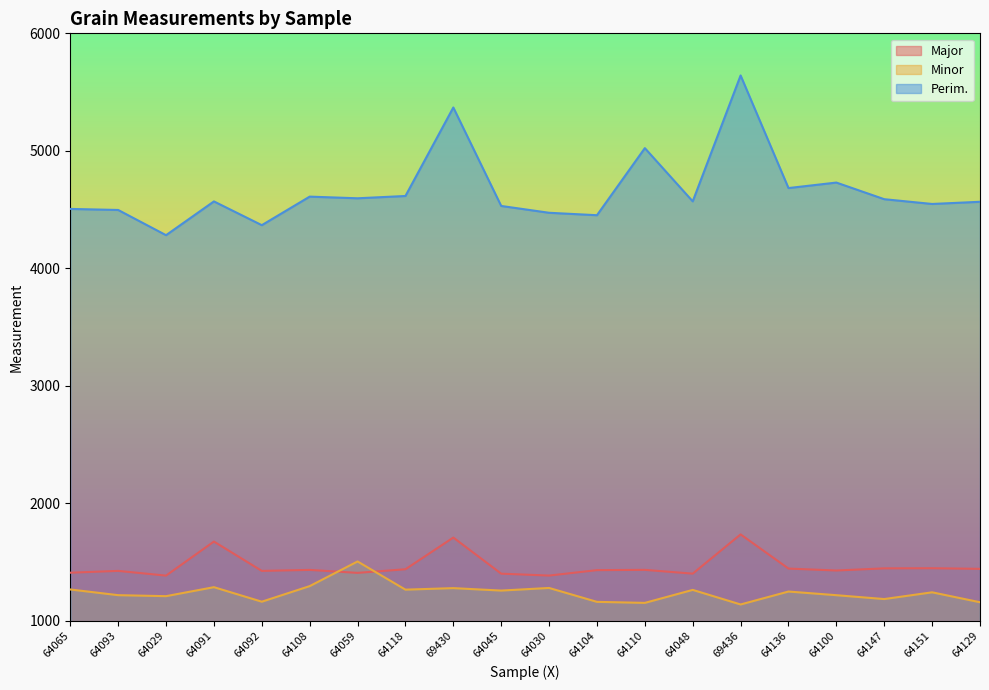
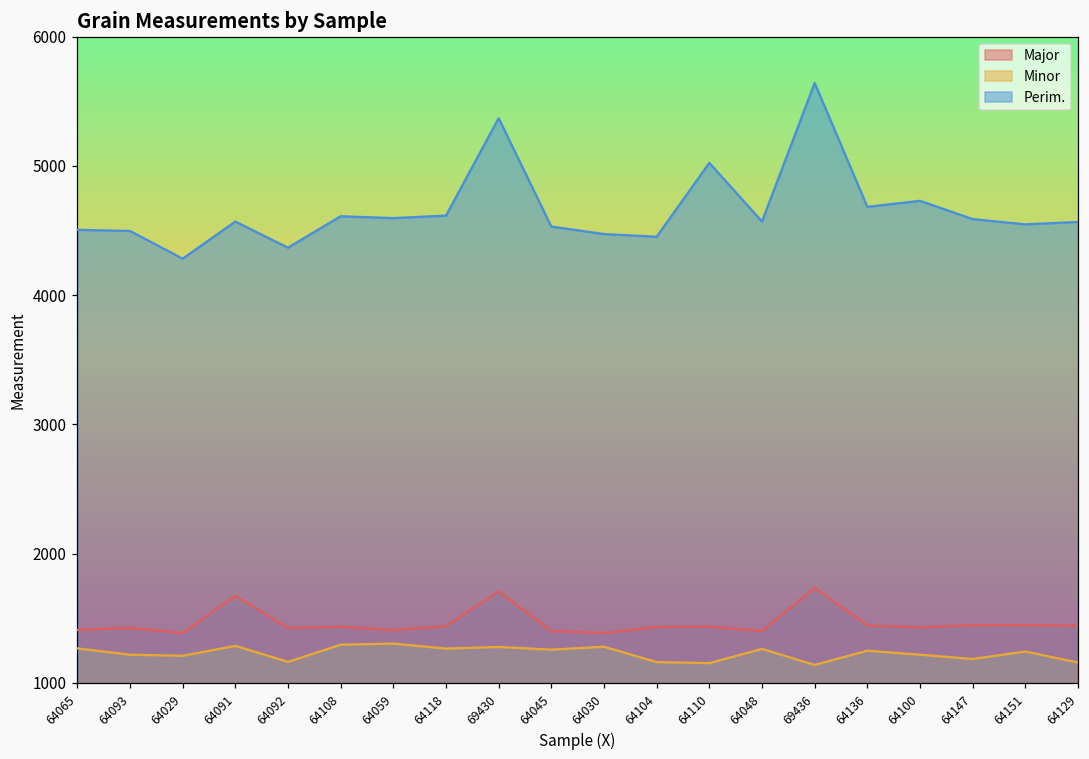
  {
    "Major": {
      "64065": 1410,
      "64093": 1430,
      "64029": 1390,
      "64091": 1680,
      "64092": 1430,
      "64108": 1430,
      "64059": 1410,
      "64118": 1440,
      "69430": 1710,
      "64045": 1400,
      "64030": 1390,
      "64104": 1430,
      "64110": 1430,
      "64048": 1400,
      "69436": 1740,
      "64136": 1450,
      "64100": 1430,
      "64147": 1450,
      "64151": 1450,
      "64129": 1440
    },
    "Minor": {
      "64065": 1270,
      "64093": 1220,
      "64029": 1210,
      "64091": 1290,
      "64092": 1160,
      "64108": 1300,
-     "64059": 1510,
+     "64059": 1300,
      "64118": 1270,
      "69430": 1280,
      "64045": 1260,
      "64030": 1280,
      "64104": 1160,
      "64110": 1150,
      "64048": 1260,
      "69436": 1140,
      "64136": 1250,
      "64100": 1220,
      "64147": 1190,
      "64151": 1240,
      "64129": 1160
    },
    "Perim.": {
      "64065": 4510,
      "64093": 4500,
      "64029": 4280,
      "64091": 4570,
      "64092": 4370,
      "64108": 4610,
      "64059": 4600,
      "64118": 4620,
      "69430": 5370,
      "64045": 4530,
      "64030": 4470,
      "64104": 4450,
      "64110": 5020,
      "64048": 4570,
      "69436": 5640,
      "64136": 4680,
      "64100": 4730,
      "64147": 4590,
      "64151": 4550,
      "64129": 4570
    }
  }
